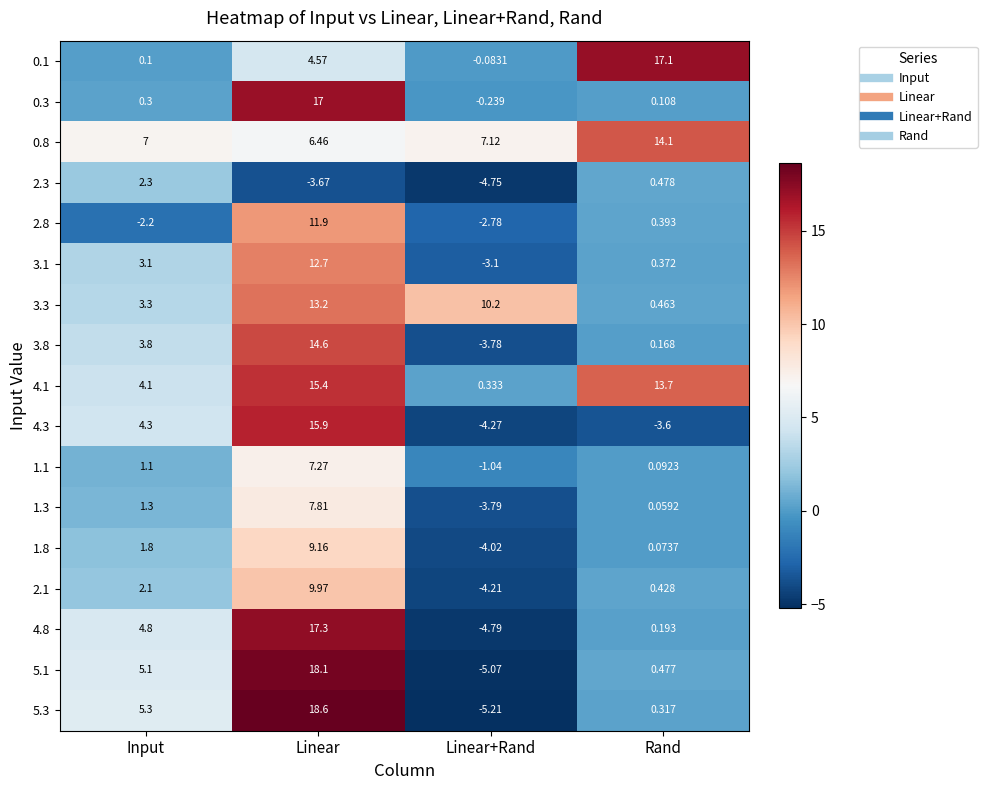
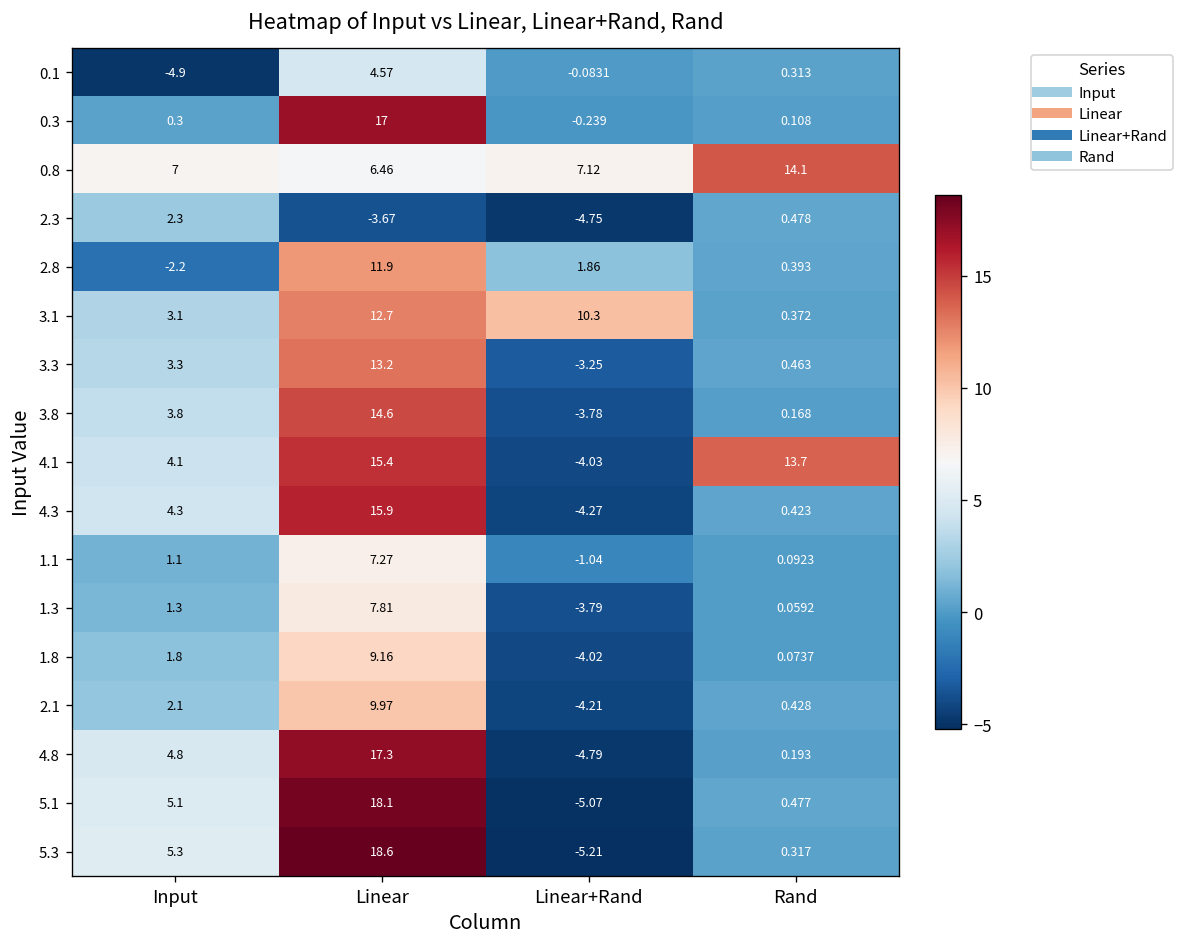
  {
    "0.1": {
-     "Input": 0.1,
+     "Input": -4.9,
      "Linear": 4.57,
      "Linear+Rand": -0.0831,
-     "Rand": 17.1
+     "Rand": 0.313
    },
    "0.3": {
      "Input": 0.3,
      "Linear": 17,
      "Linear+Rand": -0.239,
      "Rand": 0.108
    },
    "0.8": {
      "Input": 7,
      "Linear": 6.46,
      "Linear+Rand": 7.12,
      "Rand": 14.1
    },
    "2.3": {
      "Input": 2.3,
      "Linear": -3.67,
      "Linear+Rand": -4.75,
      "Rand": 0.478
    },
    "2.8": {
      "Input": -2.2,
      "Linear": 11.9,
-     "Linear+Rand": -2.78,
+     "Linear+Rand": 1.86,
      "Rand": 0.393
    },
    "3.1": {
      "Input": 3.1,
      "Linear": 12.7,
-     "Linear+Rand": -3.1,
+     "Linear+Rand": 10.3,
      "Rand": 0.372
    },
    "3.3": {
      "Input": 3.3,
      "Linear": 13.2,
-     "Linear+Rand": 10.2,
+     "Linear+Rand": -3.25,
      "Rand": 0.463
    },
    "3.8": {
      "Input": 3.8,
      "Linear": 14.6,
      "Linear+Rand": -3.78,
      "Rand": 0.168
    },
    "4.1": {
      "Input": 4.1,
      "Linear": 15.4,
-     "Linear+Rand": 0.333,
+     "Linear+Rand": -4.03,
      "Rand": 13.7
    },
    "4.3": {
      "Input": 4.3,
      "Linear": 15.9,
      "Linear+Rand": -4.27,
-     "Rand": -3.6
+     "Rand": 0.423
    },
    "1.1": {
      "Input": 1.1,
      "Linear": 7.27,
      "Linear+Rand": -1.04,
      "Rand": 0.0923
    },
    "1.3": {
      "Input": 1.3,
      "Linear": 7.81,
      "Linear+Rand": -3.79,
      "Rand": 0.0592
    },
    "1.8": {
      "Input": 1.8,
      "Linear": 9.16,
      "Linear+Rand": -4.02,
      "Rand": 0.0737
    },
    "2.1": {
      "Input": 2.1,
      "Linear": 9.97,
      "Linear+Rand": -4.21,
      "Rand": 0.428
    },
    "4.8": {
      "Input": 4.8,
      "Linear": 17.3,
      "Linear+Rand": -4.79,
      "Rand": 0.193
    },
    "5.1": {
      "Input": 5.1,
      "Linear": 18.1,
      "Linear+Rand": -5.07,
      "Rand": 0.477
    },
    "5.3": {
      "Input": 5.3,
      "Linear": 18.6,
      "Linear+Rand": -5.21,
      "Rand": 0.317
    }
  }
